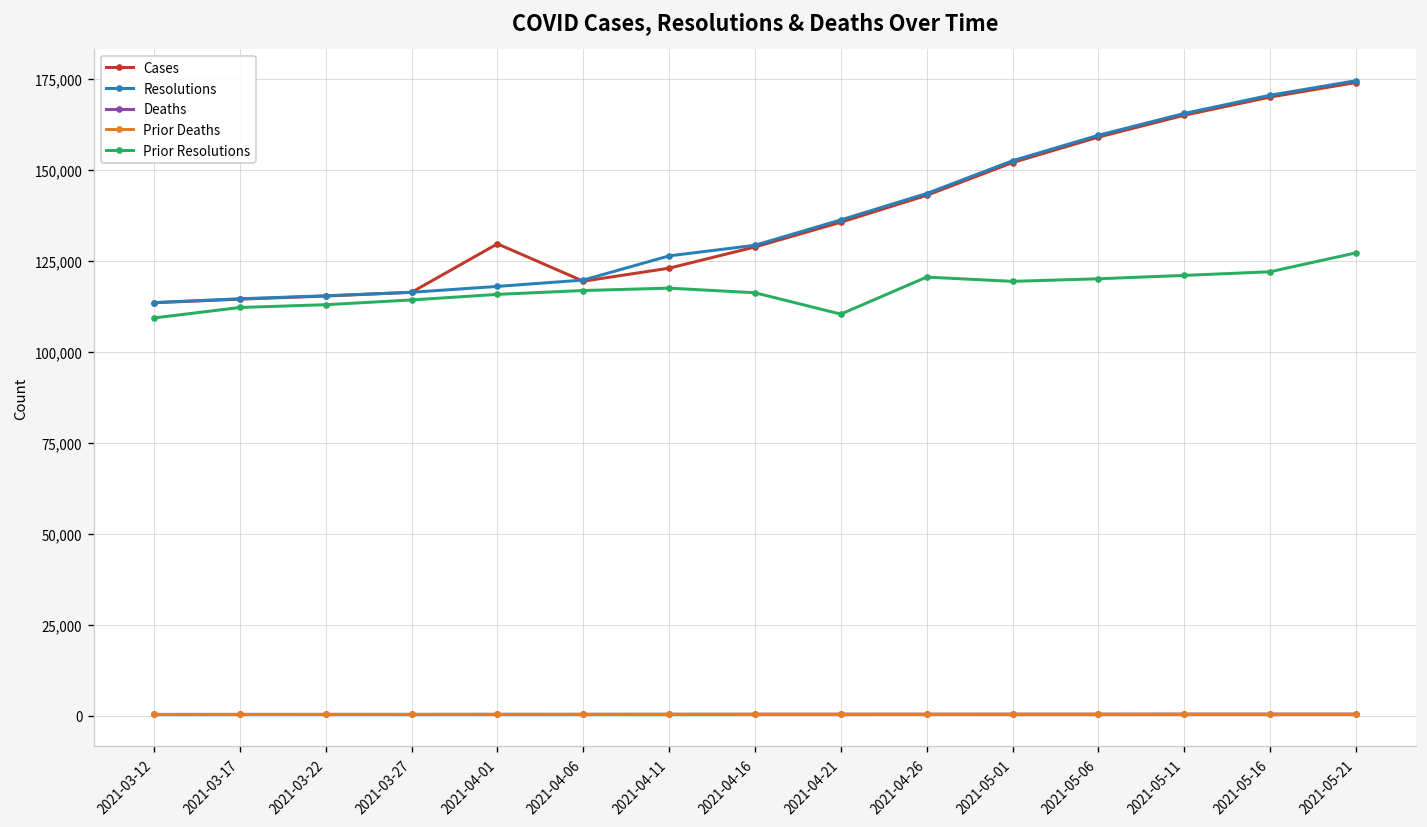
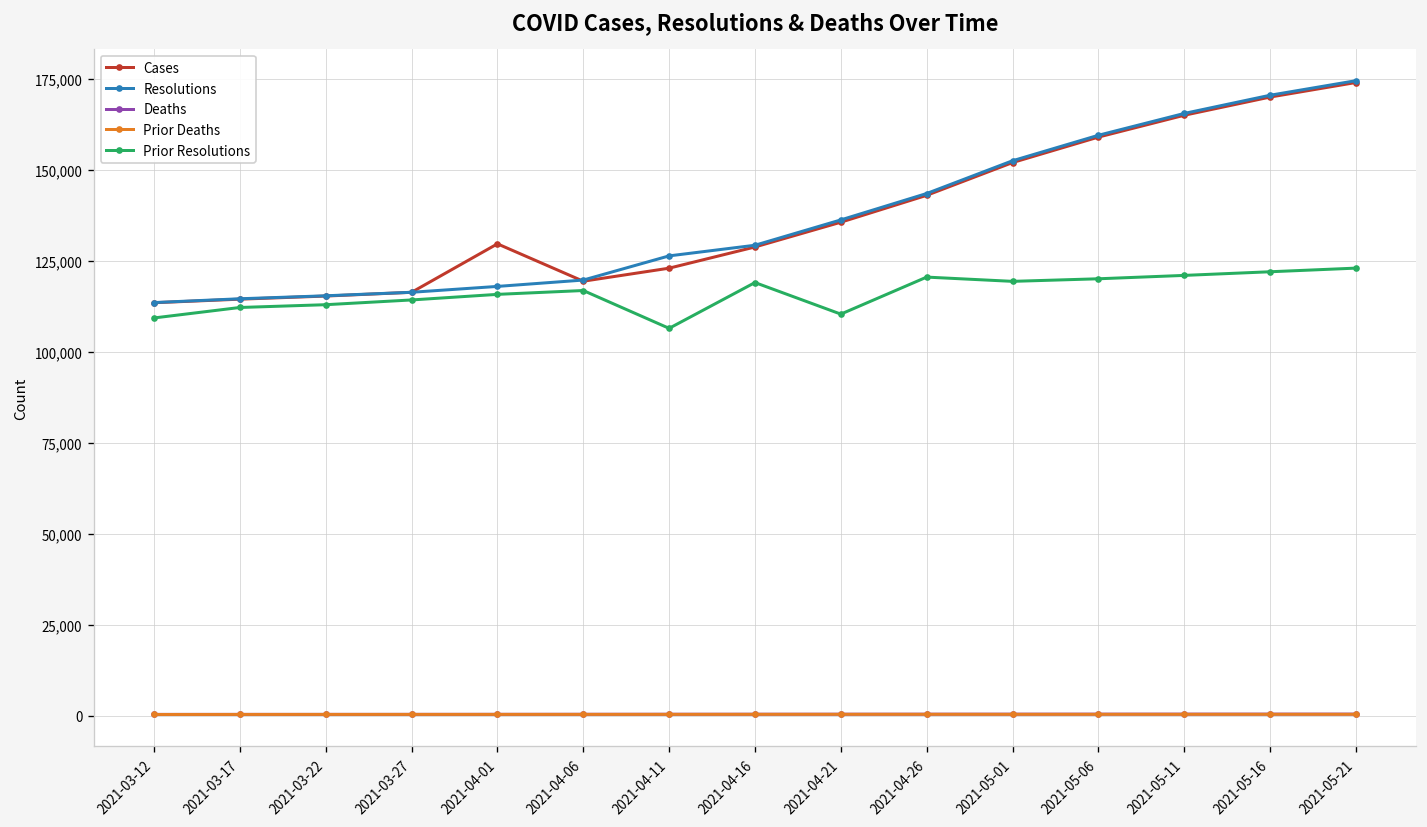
  {
    "Cases": {
      "2021-04-01": "130,000",
      "2021-04-11": "123,000"
    },
    "Resolutions": {
      "2021-04-01": "118,000",
      "2021-04-11": "126,000"
    },
    "Prior Deaths": {
      "2021-03-12": "0",
      "2021-03-17": "0",
      "2021-03-22": "0",
      "2021-03-27": "0",
      "2021-04-01": "0",
      "2021-04-06": "0",
      "2021-04-11": "0",
      "2021-04-16": "0",
      "2021-04-21": "0",
      "2021-04-26": "0",
      "2021-05-01": "0",
      "2021-05-06": "0",
      "2021-05-11": "0",
      "2021-05-16": "0",
      "2021-05-21": "0"
    },
    "Prior Resolutions": {
      "2021-03-12": "109,000",
      "2021-03-17": "112,000",
      "2021-03-22": "113,000",
      "2021-03-27": "114,000",
      "2021-04-01": "116,000",
      "2021-04-06": "117,000",
-     "2021-04-11": "117,000",
-     "2021-04-16": "116,000",
+     "2021-04-11": "106,000",
+     "2021-04-16": "119,000",
      "2021-04-21": "110,000",
      "2021-04-26": "121,000",
      "2021-05-01": "119,000",
      "2021-05-06": "120,000",
      "2021-05-11": "121,000",
      "2021-05-16": "122,000",
-     "2021-05-21": "127,000"
+     "2021-05-21": "123,000"
    }
  }
